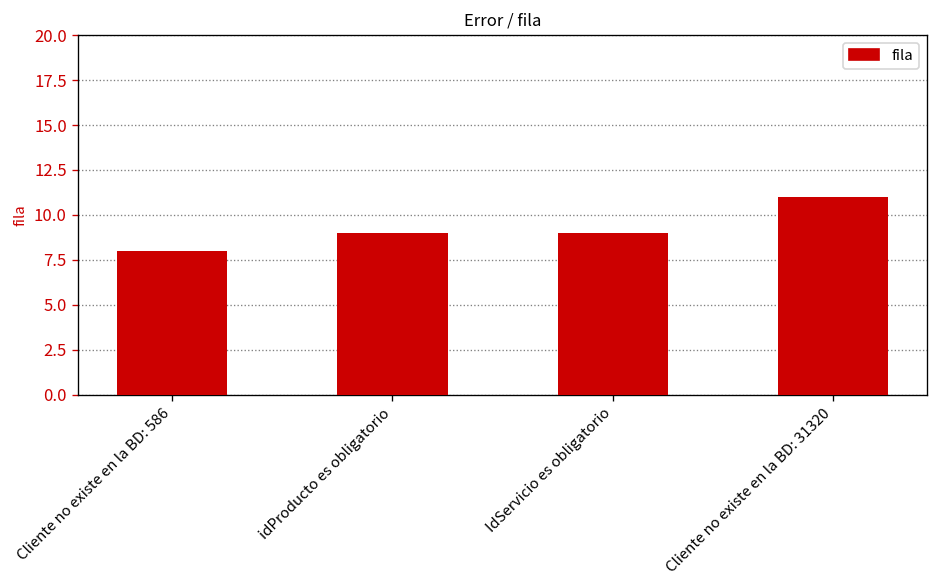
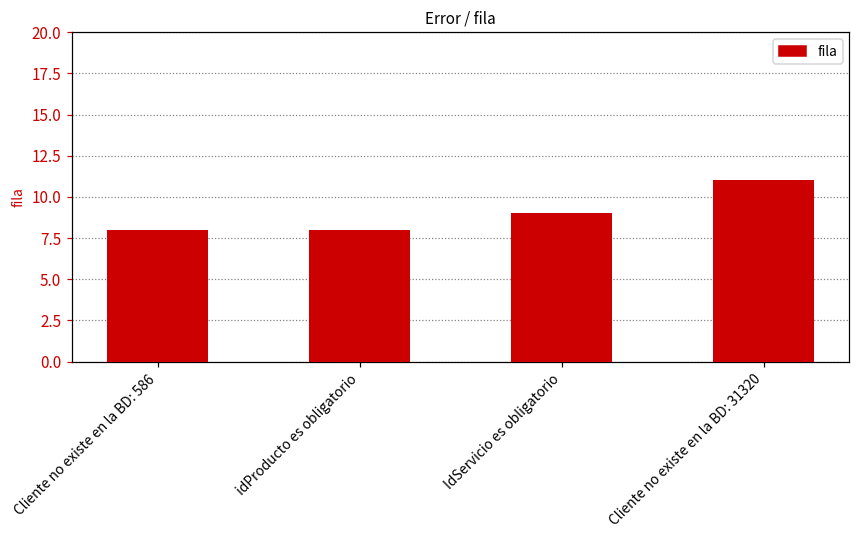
  {
    "Cliente no existe en la BD: 586": 8,
-   "idProducto es obligatorio": 9,
+   "idProducto es obligatorio": 8,
    "IdServicio es obligatorio": 9,
    "Cliente no existe en la BD: 31320": 11
  }
